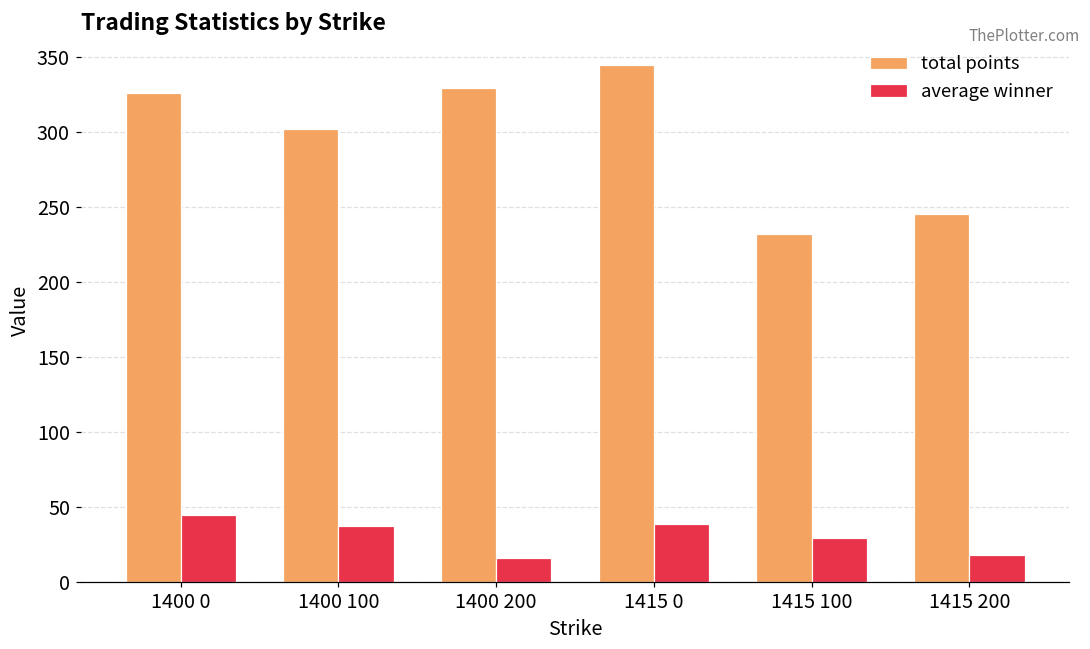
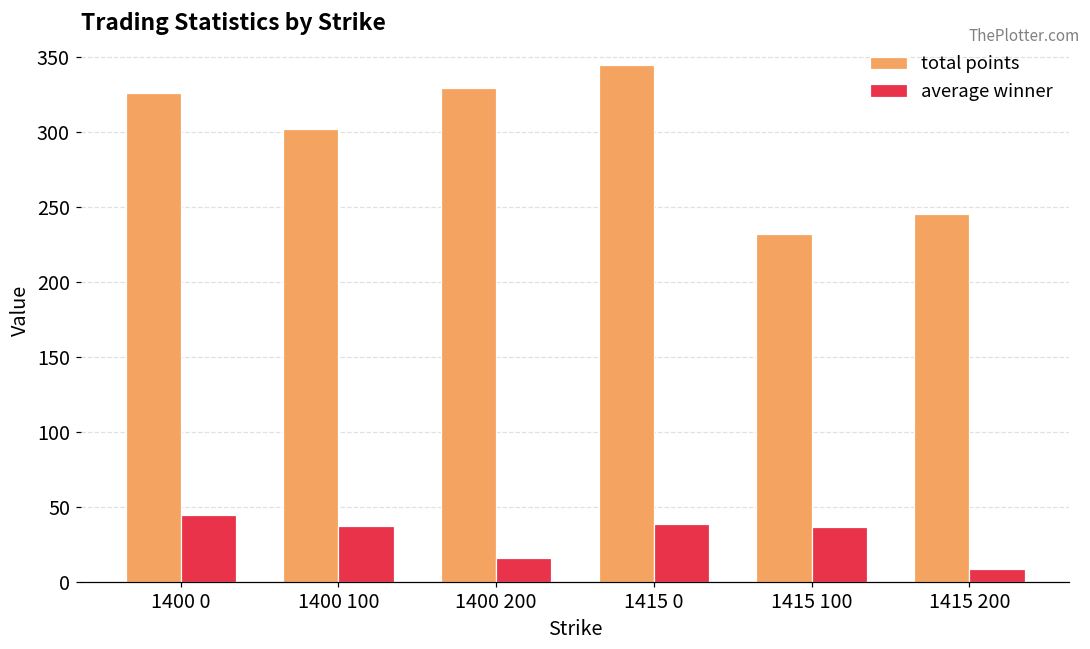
  {
    "total points": {
      "1400 0": 326,
      "1400 100": 302,
      "1400 200": 330,
      "1415 0": 345,
      "1415 100": 232,
      "1415 200": 246
    },
    "average winner": {
      "1400 0": 44,
      "1400 100": 37,
      "1400 200": 16,
      "1415 0": 38,
-     "1415 100": 29,
-     "1415 200": 18
+     "1415 100": 37,
+     "1415 200": 8
    }
  }
